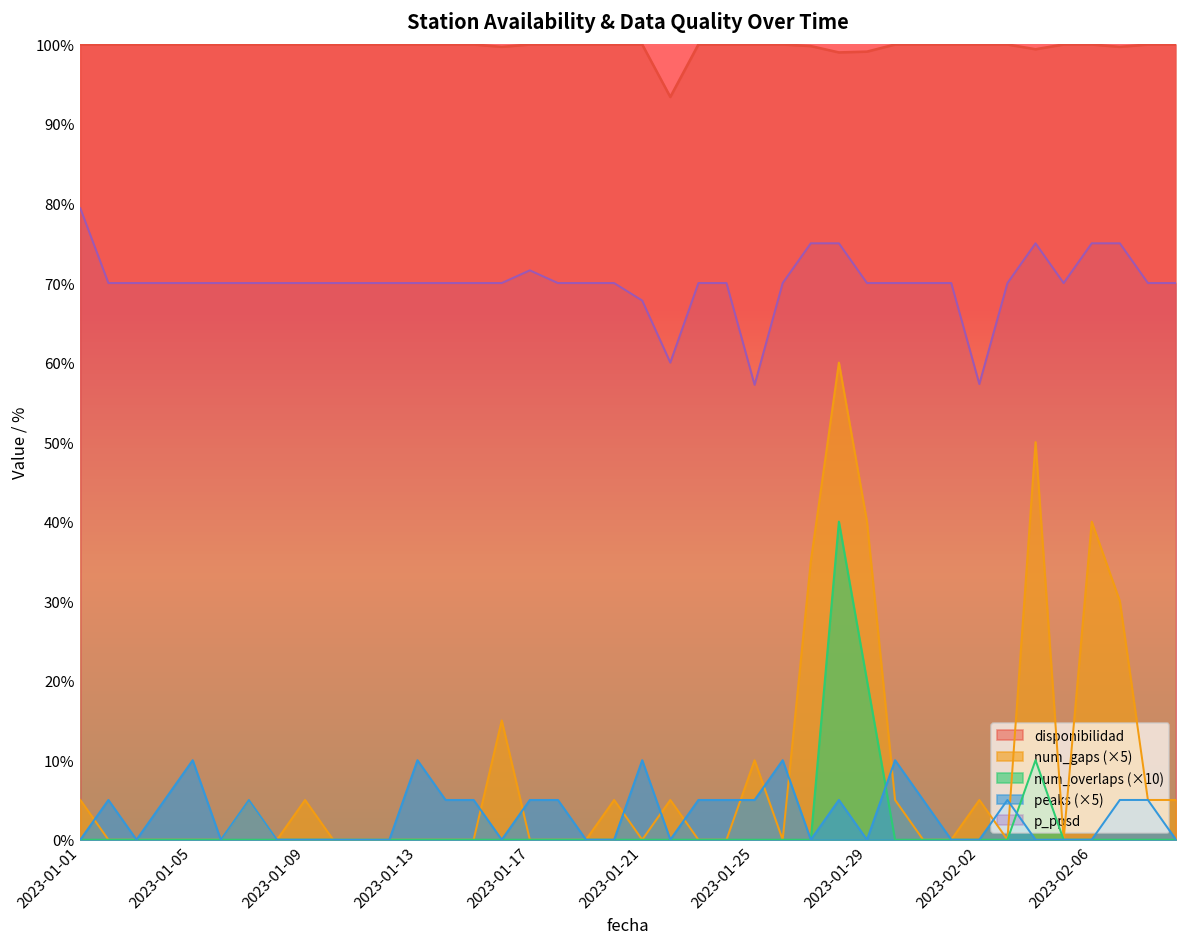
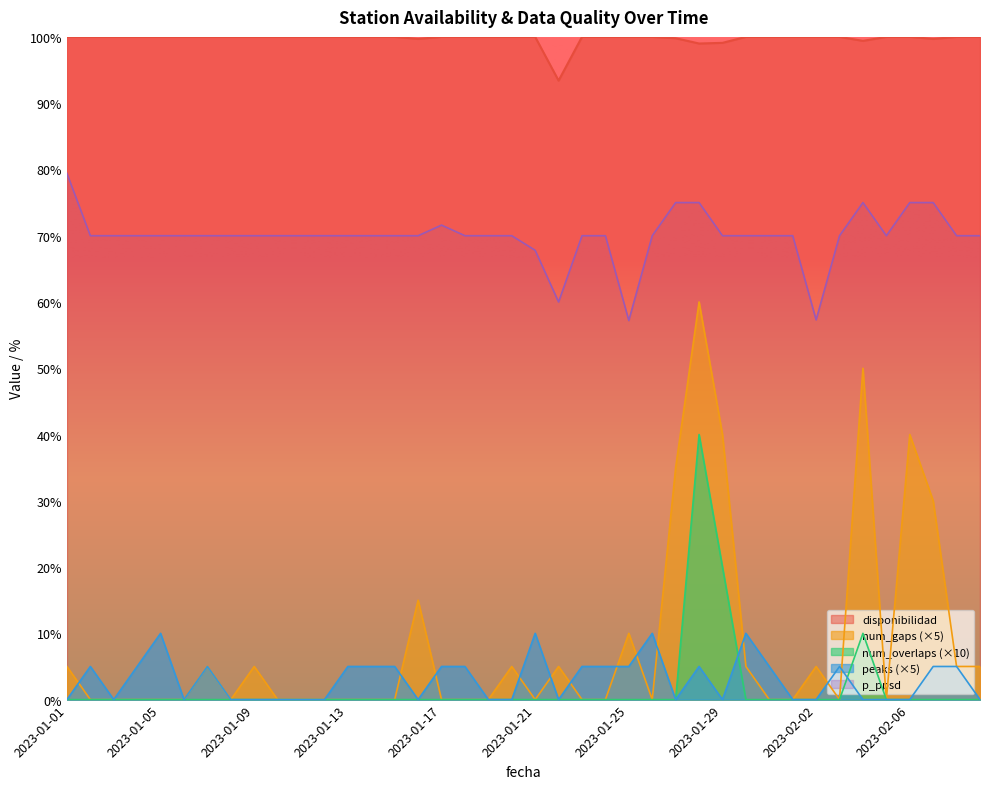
  {
    "disponibilidad": {
      "2023-01-01": "100%",
      "2023-01-05": "100%",
      "2023-01-09": "100%",
      "2023-01-13": "100%",
      "2023-01-17": "100%",
      "2023-01-21": "100%",
      "2023-01-25": "100%",
      "2023-01-29": "99%",
      "2023-02-02": "100%",
      "2023-02-06": "100%"
    },
    "num_gaps (×5)": {
      "2023-01-01": "5%",
      "2023-01-09": "5%",
      "2023-01-25": "10%",
      "2023-01-29": "40%",
      "2023-02-02": "5%",
      "2023-02-06": "40%"
    },
    "num_overlaps (×10)": {
      "2023-01-25": "0%",
      "2023-01-29": "20%"
    },
    "peaks (×5)": {
      "2023-01-05": "10%",
-     "2023-01-13": "10%",
+     "2023-01-13": "5%",
      "2023-01-17": "5%",
      "2023-01-21": "10%",
      "2023-01-25": "5%",
      "2023-01-29": "0%"
    },
    "p_ppsd": {
      "2023-01-01": "79%",
      "2023-01-05": "70%",
      "2023-01-09": "70%",
      "2023-01-13": "70%",
      "2023-01-17": "72%",
      "2023-01-21": "68%",
      "2023-01-25": "57%",
      "2023-01-29": "70%",
      "2023-02-02": "57%",
      "2023-02-06": "75%"
    }
  }
